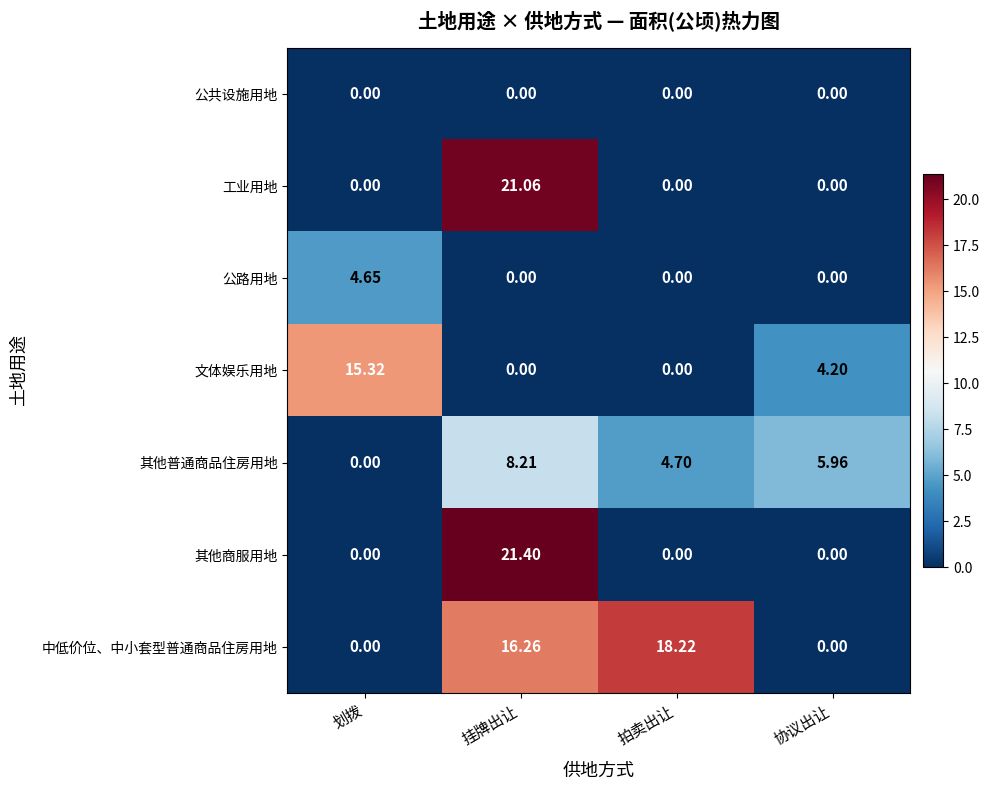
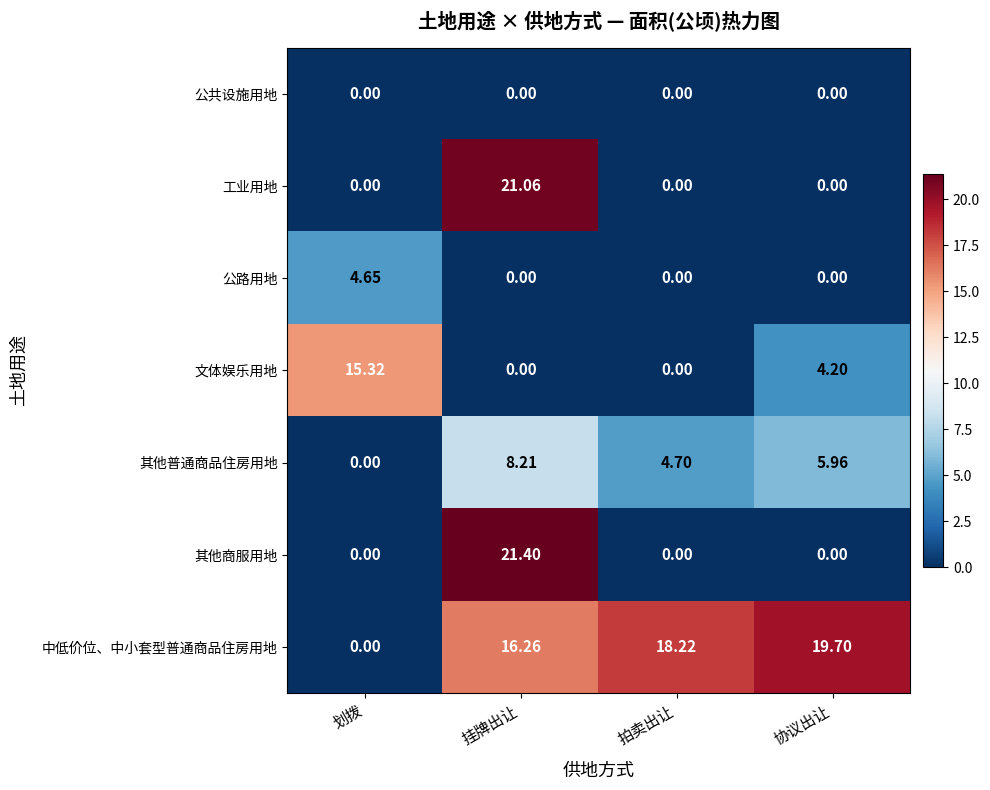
  {
    "公共设施用地": {
      "划拨": 0.00,
      "挂牌出让": 0.00,
      "拍卖出让": 0.00,
      "协议出让": 0.00
    },
    "工业用地": {
      "划拨": 0.00,
      "挂牌出让": 21.06,
      "拍卖出让": 0.00,
      "协议出让": 0.00
    },
    "公路用地": {
      "划拨": 4.65,
      "挂牌出让": 0.00,
      "拍卖出让": 0.00,
      "协议出让": 0.00
    },
    "文体娱乐用地": {
      "划拨": 15.32,
      "挂牌出让": 0.00,
      "拍卖出让": 0.00,
      "协议出让": 4.20
    },
    "其他普通商品住房用地": {
      "划拨": 0.00,
      "挂牌出让": 8.21,
      "拍卖出让": 4.70,
      "协议出让": 5.96
    },
    "其他商服用地": {
      "划拨": 0.00,
      "挂牌出让": 21.40,
      "拍卖出让": 0.00,
      "协议出让": 0.00
    },
    "中低价位、中小套型普通商品住房用地": {
      "划拨": 0.00,
      "挂牌出让": 16.26,
      "拍卖出让": 18.22,
-     "协议出让": 0.00
+     "协议出让": 19.70
    }
  }
